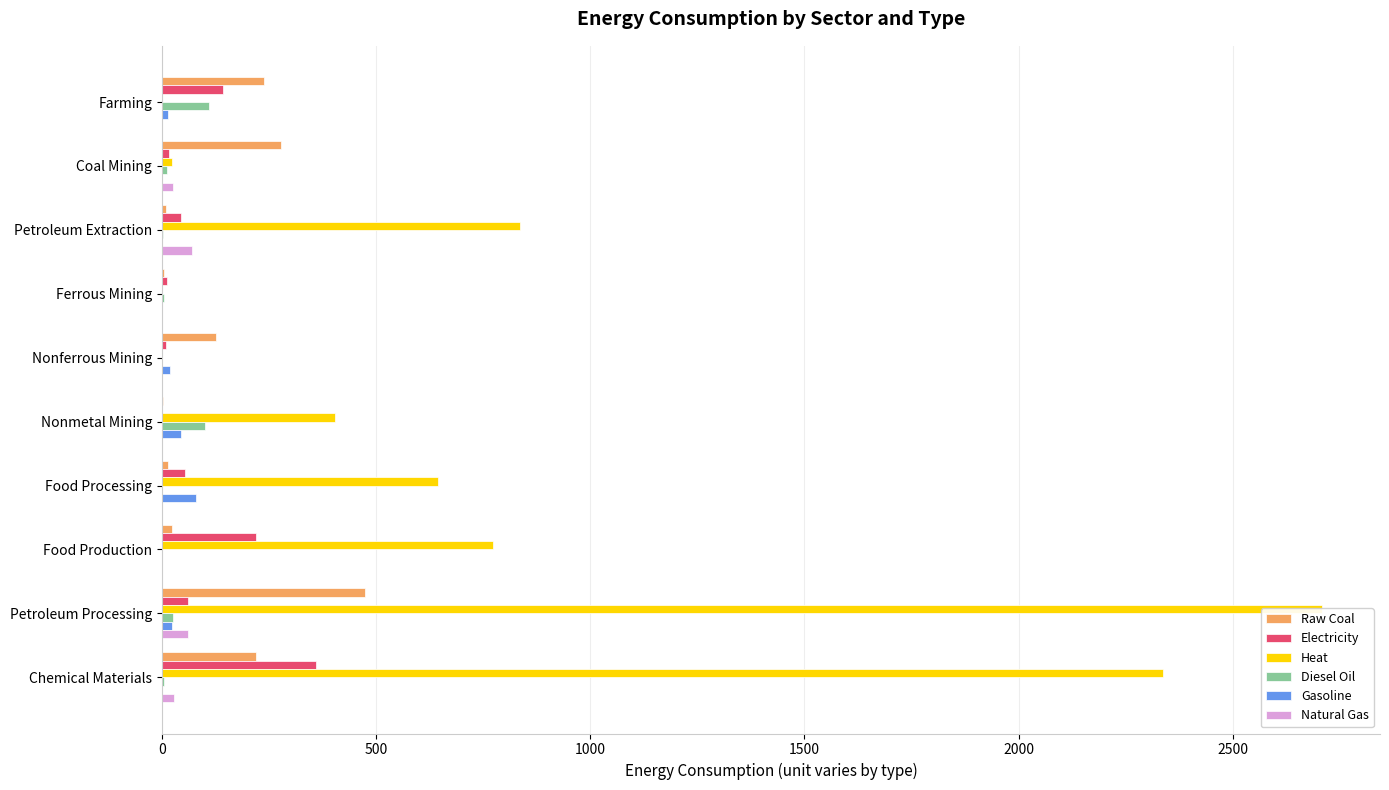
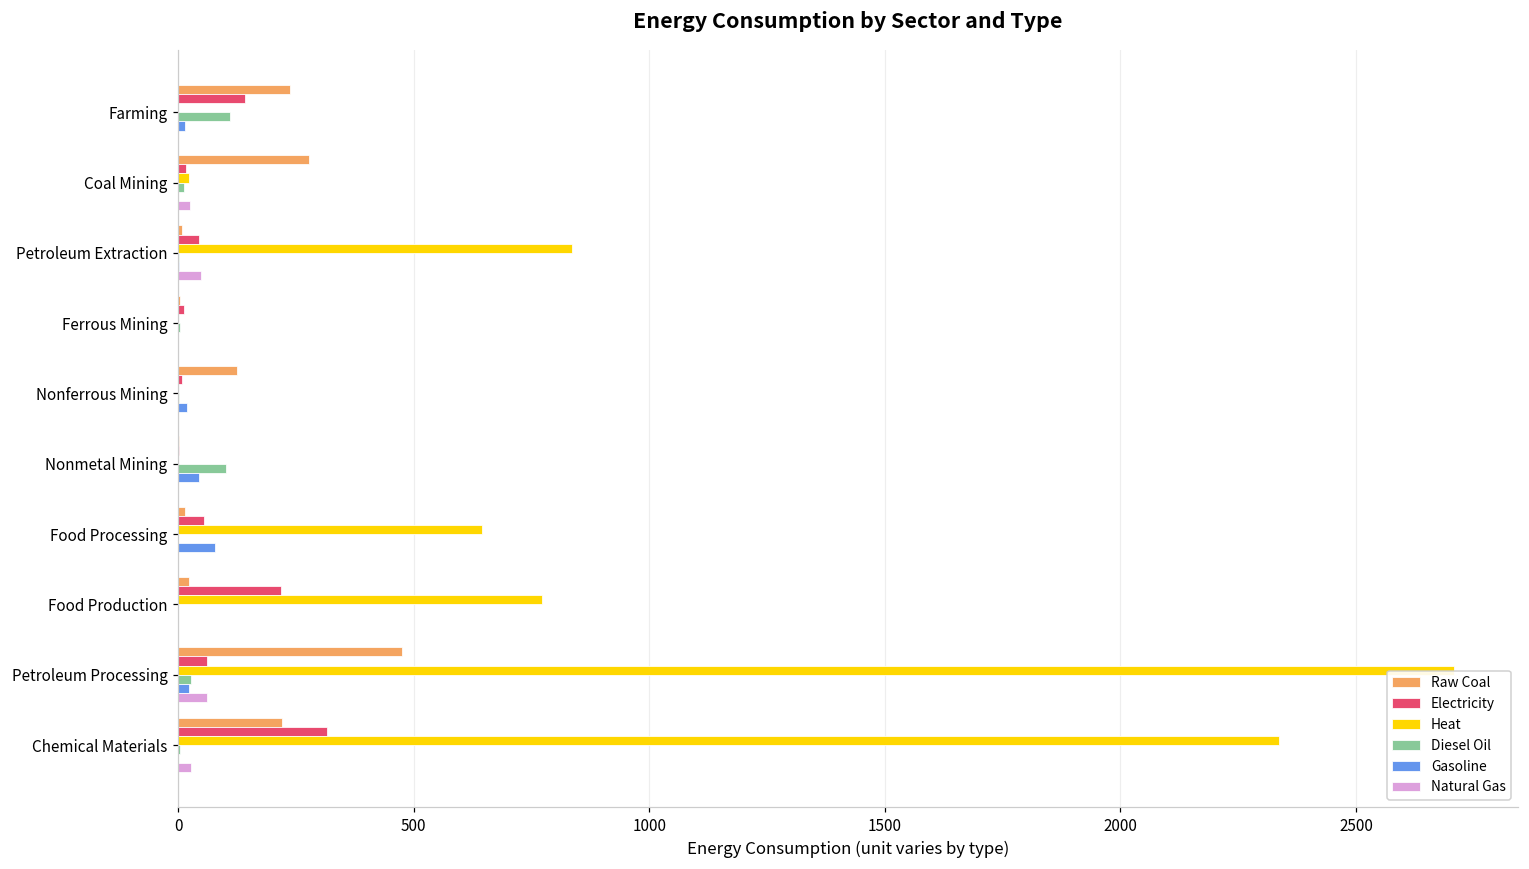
  {
    "Raw Coal": {
      "Farming": 240,
      "Coal Mining": 280,
      "Petroleum Extraction": 10,
      "Nonferrous Mining": 130,
      "Food Processing": 10,
      "Food Production": 20,
      "Petroleum Processing": 470,
      "Chemical Materials": 220
    },
    "Electricity": {
      "Farming": 140,
      "Coal Mining": 20,
      "Petroleum Extraction": 40,
      "Ferrous Mining": 10,
      "Nonferrous Mining": 10,
      "Food Processing": 50,
      "Food Production": 220,
      "Petroleum Processing": 60,
-     "Chemical Materials": 360
+     "Chemical Materials": 320
    },
    "Heat": {
      "Farming": 0,
      "Coal Mining": 20,
      "Petroleum Extraction": 840,
      "Ferrous Mining": 0,
      "Nonferrous Mining": 0,
-     "Nonmetal Mining": 400,
+     "Nonmetal Mining": 0,
      "Food Processing": 640,
      "Food Production": 770,
      "Chemical Materials": 2340
    },
    "Diesel Oil": {
      "Farming": 110,
      "Coal Mining": 10,
      "Nonmetal Mining": 100,
      "Petroleum Processing": 30
    },
    "Gasoline": {
      "Farming": 10,
      "Ferrous Mining": 0,
      "Nonferrous Mining": 20,
      "Nonmetal Mining": 40,
      "Food Processing": 80,
      "Petroleum Processing": 20
    },
    "Natural Gas": {
      "Farming": 0,
      "Coal Mining": 30,
-     "Petroleum Extraction": 70,
+     "Petroleum Extraction": 50,
      "Nonferrous Mining": 0,
      "Nonmetal Mining": 0,
      "Petroleum Processing": 60,
      "Chemical Materials": 30
    }
  }
